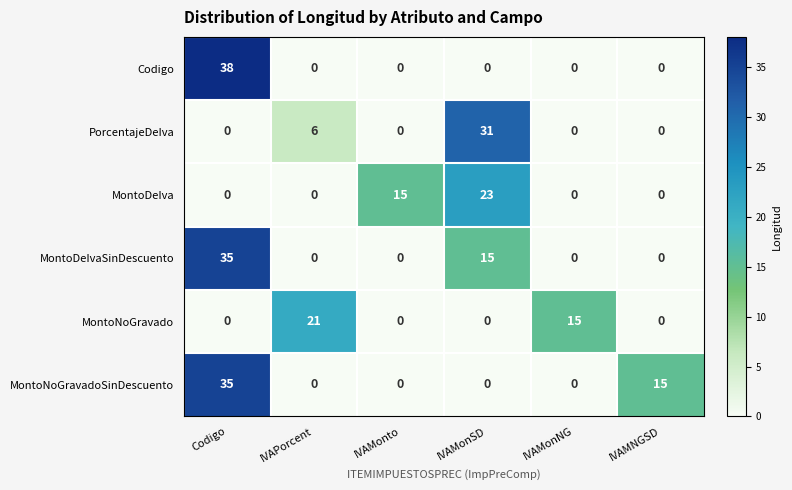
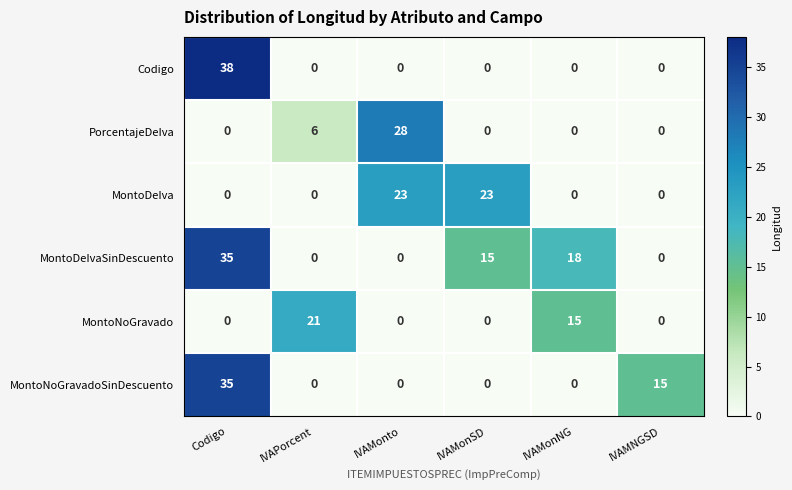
  {
    "Codigo": {
      "Codigo": 38,
      "IVAPorcent": 0,
      "IVAMonto": 0,
      "IVAMonSD": 0,
      "IVAMonNG": 0,
      "IVAMNGSD": 0
    },
    "PorcentajeDeIva": {
      "Codigo": 0,
      "IVAPorcent": 6,
-     "IVAMonto": 0,
-     "IVAMonSD": 31,
+     "IVAMonto": 28,
+     "IVAMonSD": 0,
      "IVAMonNG": 0,
      "IVAMNGSD": 0
    },
    "MontoDeIva": {
      "Codigo": 0,
      "IVAPorcent": 0,
-     "IVAMonto": 15,
+     "IVAMonto": 23,
      "IVAMonSD": 23,
      "IVAMonNG": 0,
      "IVAMNGSD": 0
    },
    "MontoDeIvaSinDescuento": {
      "Codigo": 35,
      "IVAPorcent": 0,
      "IVAMonto": 0,
      "IVAMonSD": 15,
-     "IVAMonNG": 0,
+     "IVAMonNG": 18,
      "IVAMNGSD": 0
    },
    "MontoNoGravado": {
      "Codigo": 0,
      "IVAPorcent": 21,
      "IVAMonto": 0,
      "IVAMonSD": 0,
      "IVAMonNG": 15,
      "IVAMNGSD": 0
    },
    "MontoNoGravadoSinDescuento": {
      "Codigo": 35,
      "IVAPorcent": 0,
      "IVAMonto": 0,
      "IVAMonSD": 0,
      "IVAMonNG": 0,
      "IVAMNGSD": 15
    }
  }
